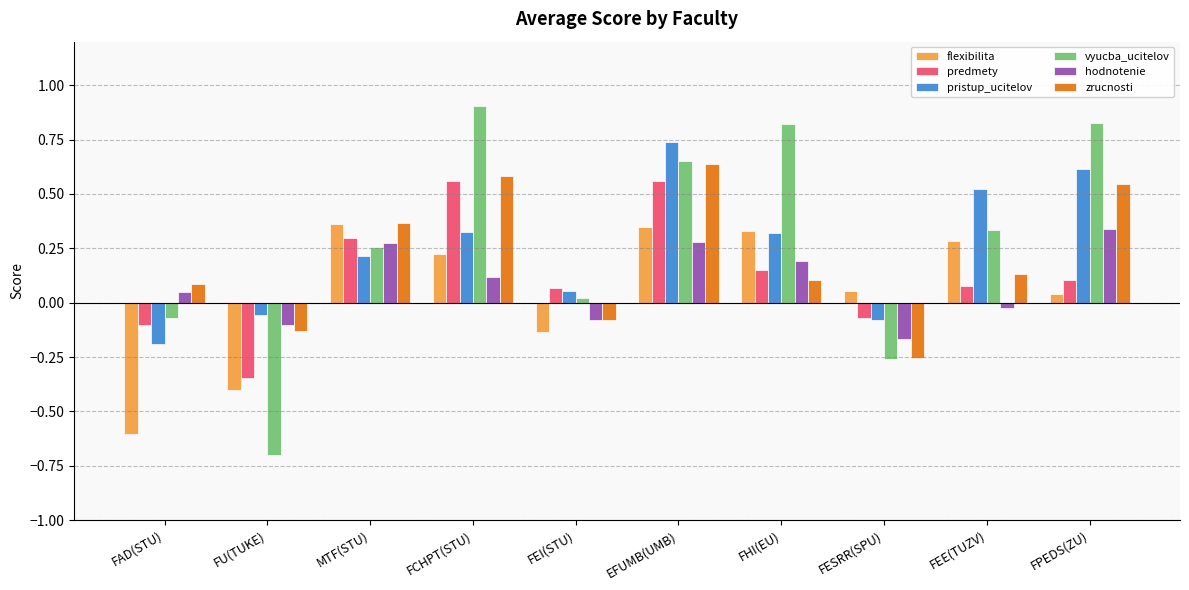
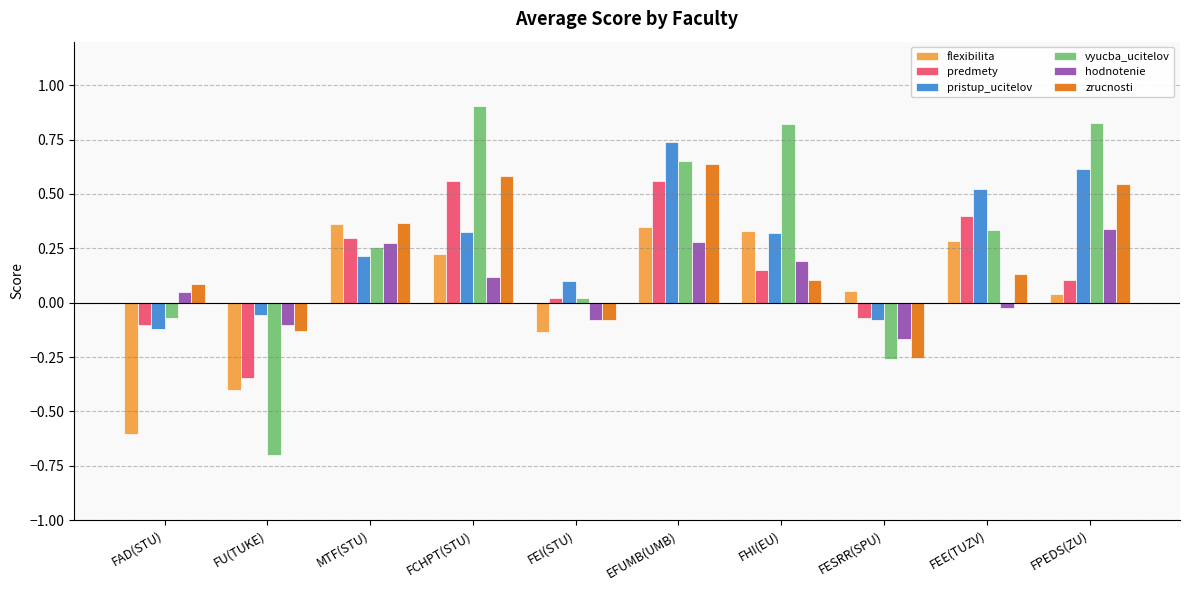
  {
    "predmety": {
      "FAD(STU)": -0.10,
      "FU(TUKE)": -0.35,
      "MTF(STU)": 0.29,
      "FCHPT(STU)": 0.56,
-     "FEI(STU)": 0.07,
+     "FEI(STU)": 0.02,
      "EFUMB(UMB)": 0.56,
      "FHI(EU)": 0.15,
      "FESRR(SPU)": -0.07,
-     "FEE(TUZV)": 0.08,
+     "FEE(TUZV)": 0.40,
      "FPEDS(ZU)": 0.11
    },
    "pristup_ucitelov": {
-     "FAD(STU)": -0.19,
+     "FAD(STU)": -0.12,
      "FU(TUKE)": -0.05,
      "MTF(STU)": 0.21,
      "FCHPT(STU)": 0.33,
-     "FEI(STU)": 0.05,
+     "FEI(STU)": 0.10,
      "EFUMB(UMB)": 0.74,
      "FHI(EU)": 0.32,
      "FESRR(SPU)": -0.08,
      "FEE(TUZV)": 0.52,
      "FPEDS(ZU)": 0.61
    },
    "vyucba_ucitelov": {
      "FAD(STU)": -0.07,
      "FU(TUKE)": -0.70,
      "MTF(STU)": 0.25,
      "FCHPT(STU)": 0.91,
      "FEI(STU)": 0.02,
      "EFUMB(UMB)": 0.65,
      "FHI(EU)": 0.82,
      "FESRR(SPU)": -0.26,
      "FEE(TUZV)": 0.33,
      "FPEDS(ZU)": 0.83
    },
    "hodnotenie": {
      "FAD(STU)": 0.05,
      "FU(TUKE)": -0.10,
      "MTF(STU)": 0.27,
      "FCHPT(STU)": 0.12,
      "FEI(STU)": -0.08,
      "EFUMB(UMB)": 0.28,
      "FHI(EU)": 0.19,
      "FESRR(SPU)": -0.17,
      "FEE(TUZV)": -0.02,
      "FPEDS(ZU)": 0.34
    }
  }
